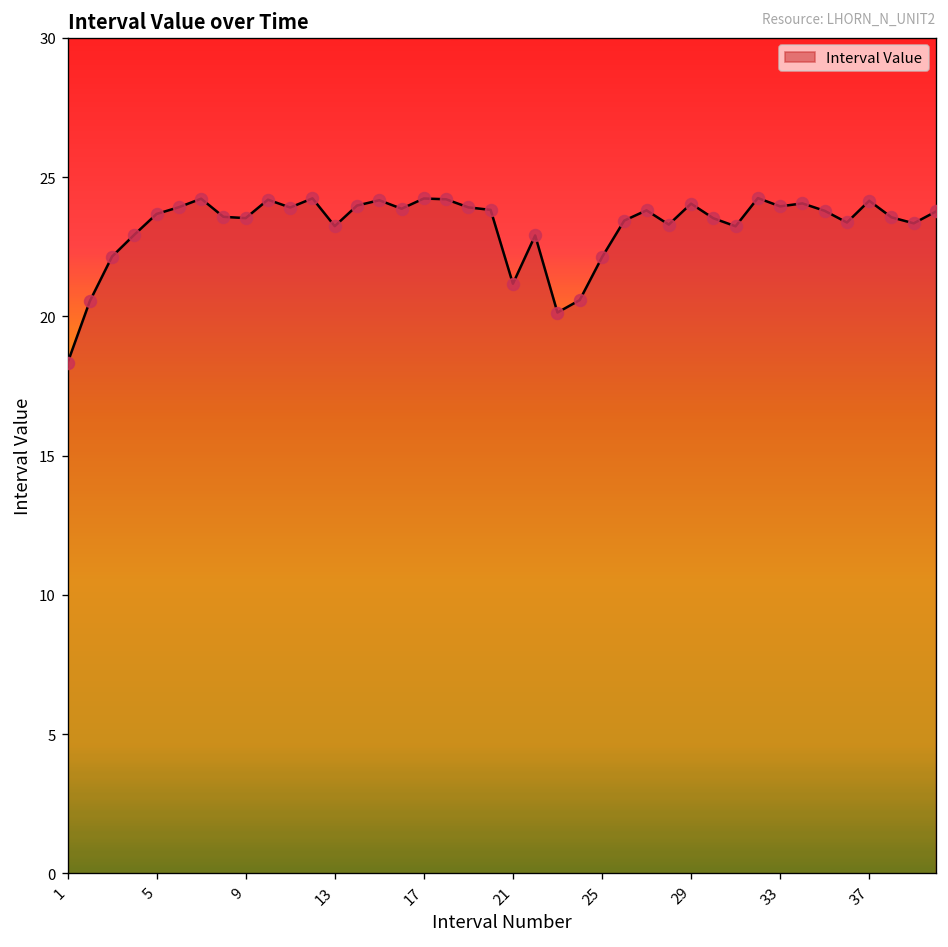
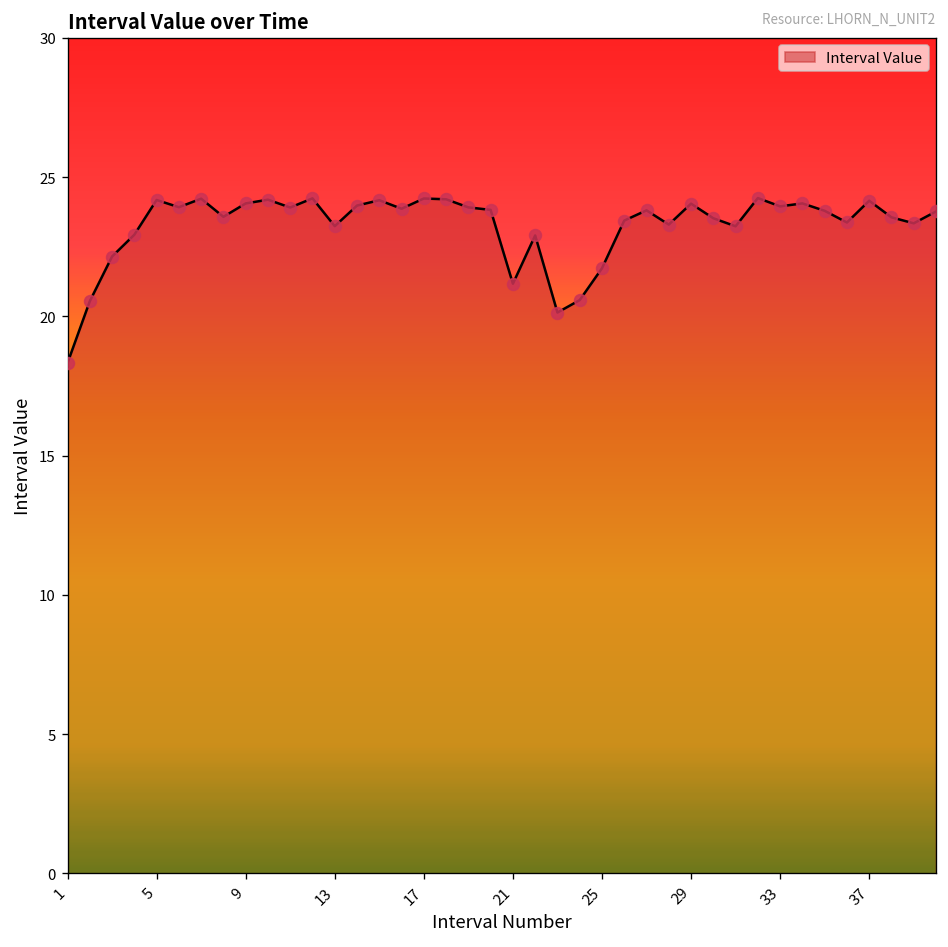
  {
    "1": 18.3,
-   "5": 23.7,
-   "9": 23.5,
+   "5": 24.2,
+   "9": 24.1,
    "13": 23.2,
    "17": 24.2,
    "21": 21.2,
-   "25": 22.1,
+   "25": 21.7,
    "29": 24.0,
    "33": 23.9,
    "37": 24.2
  }
